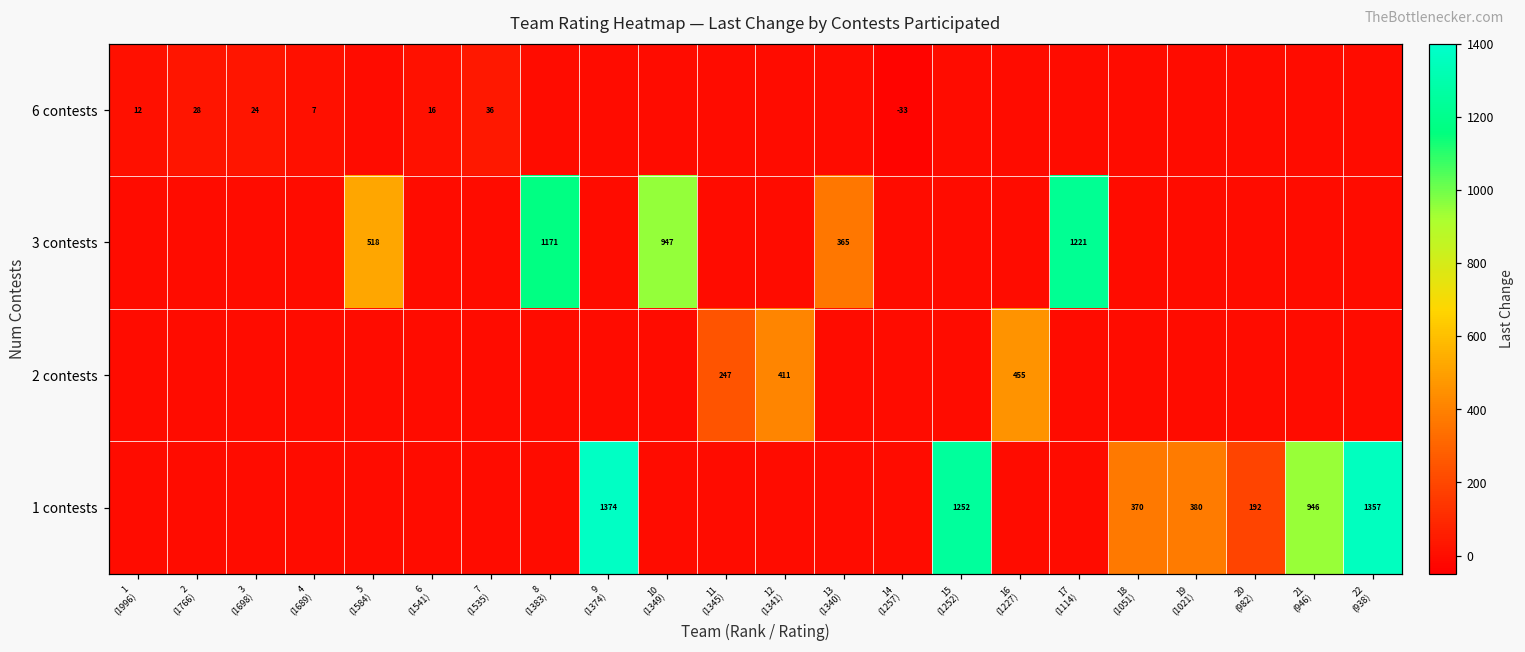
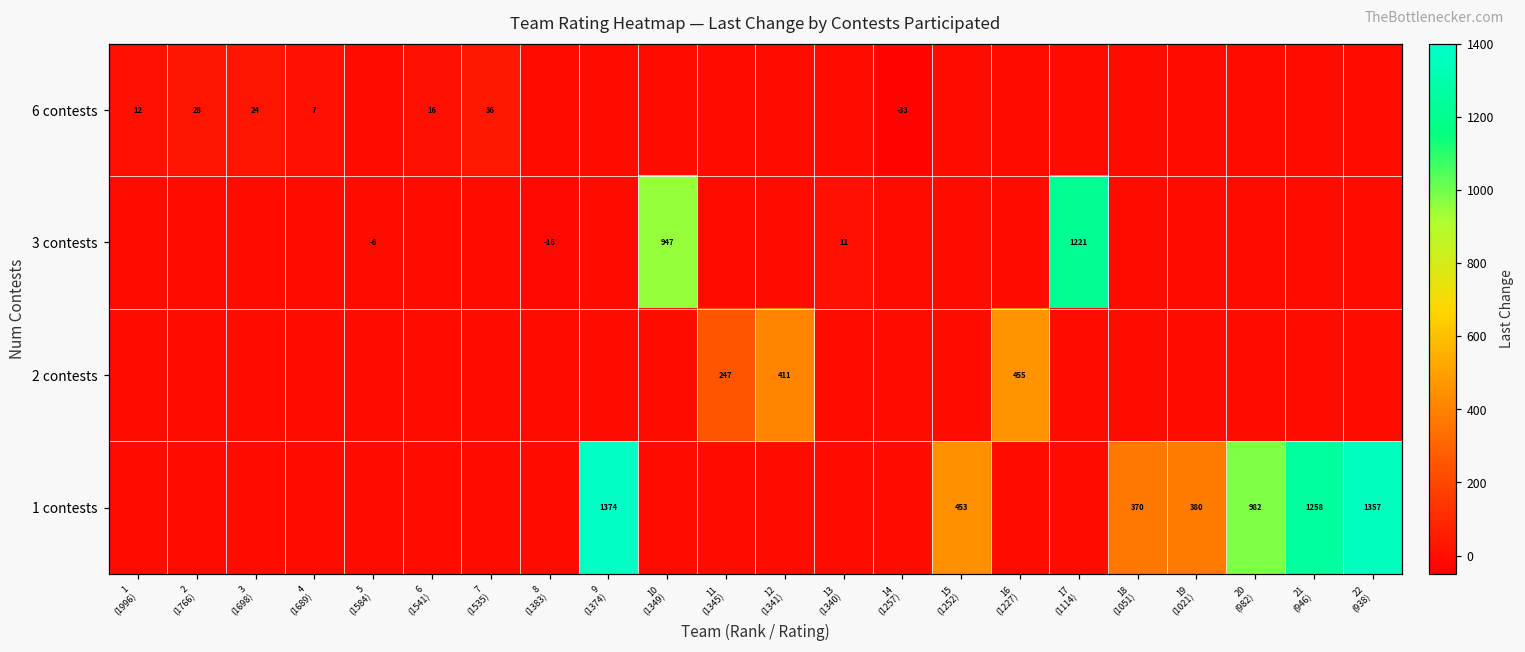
  {
    "6 contests": {
      "1 (1996)": 12,
      "2 (1766)": 28,
      "3 (1698)": 24,
      "4 (1689)": 7,
      "6 (1541)": 16,
      "7 (1535)": 36,
      "14 (1257)": -33
    },
    "3 contests": {
-     "5 (1584)": 518,
-     "8 (1383)": 1171,
+     "5 (1584)": -6,
+     "8 (1383)": -16,
      "10 (1349)": 947,
-     "13 (1340)": 365,
+     "13 (1340)": 11,
      "17 (1114)": 1221
    },
    "2 contests": {
      "11 (1345)": 247,
      "12 (1341)": 411,
      "16 (1227)": 455
    },
    "1 contests": {
      "9 (1374)": 1374,
-     "15 (1252)": 1252,
+     "15 (1252)": 453,
      "18 (1051)": 370,
      "19 (1021)": 380,
-     "20 (982)": 192,
-     "21 (946)": 946,
+     "20 (982)": 982,
+     "21 (946)": 1258,
      "22 (938)": 1357
    }
  }
